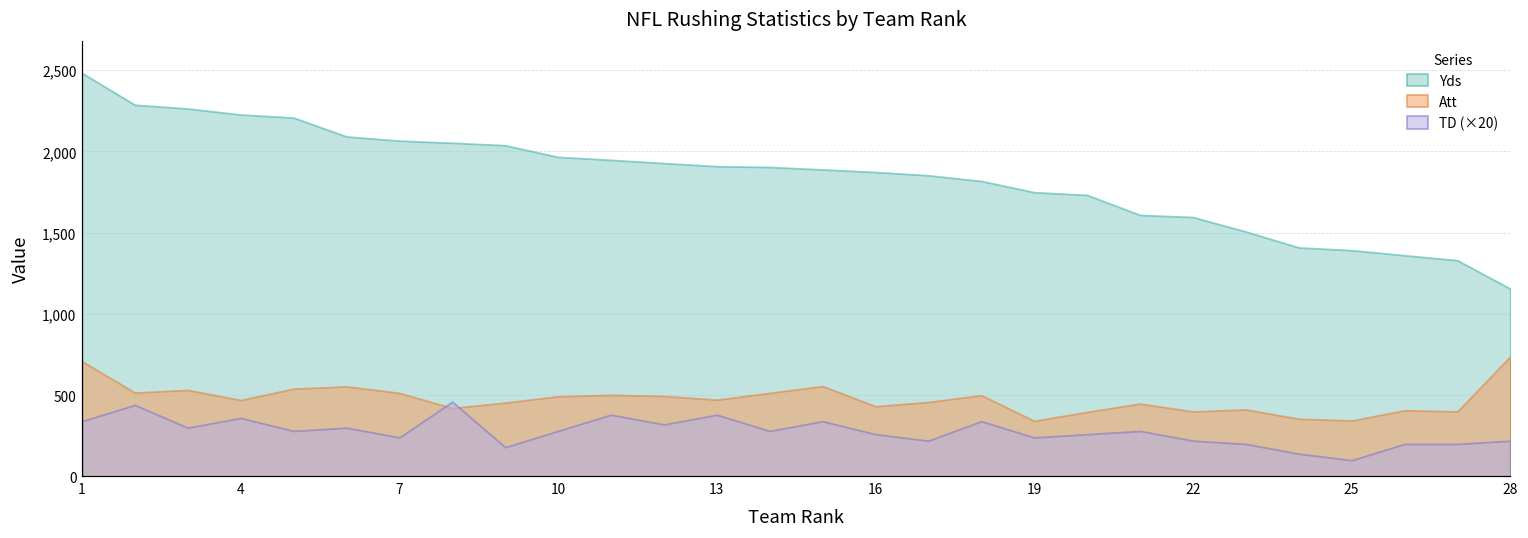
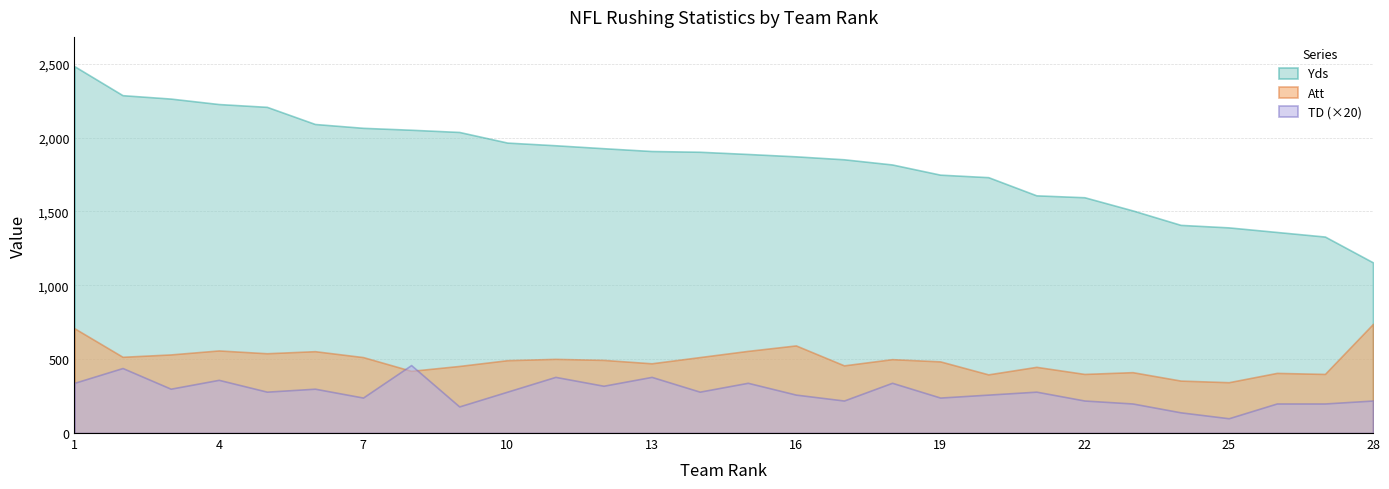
  {
    "Att": {
      "1": 710,
-     "4": 470,
+     "4": 560,
      "7": 510,
      "10": 490,
      "13": 470,
-     "16": 430,
-     "19": 340,
+     "16": 590,
+     "19": 490,
      "22": 400,
      "25": 340,
      "28": 740
    }
  }
